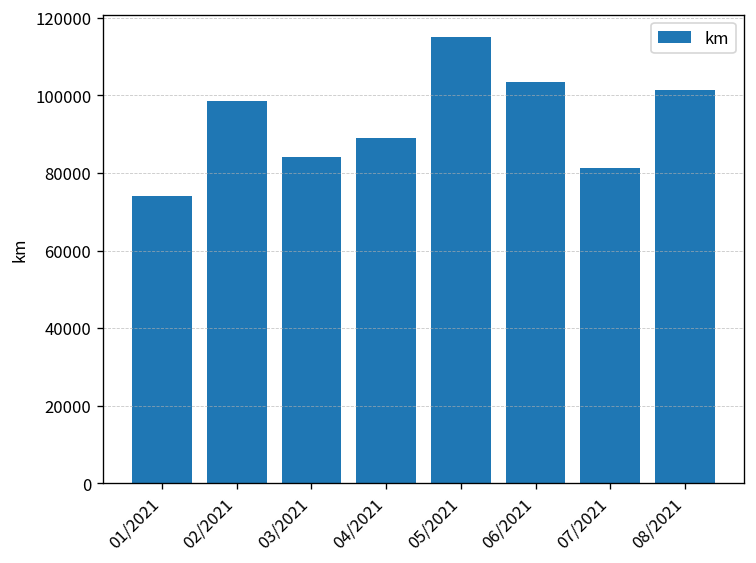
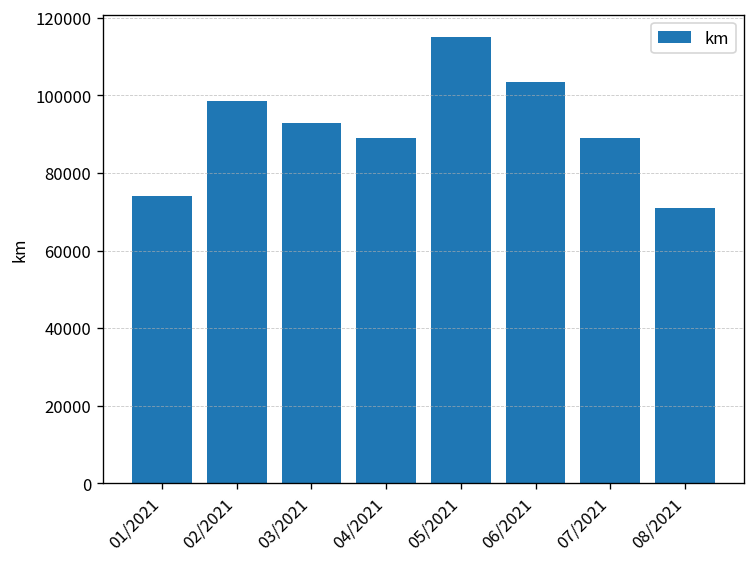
  {
    "01/2021": 74000,
    "02/2021": 98000,
-   "03/2021": 84000,
+   "03/2021": 93000,
    "04/2021": 89000,
    "05/2021": 115000,
    "06/2021": 104000,
-   "07/2021": 81000,
-   "08/2021": 101000
+   "07/2021": 89000,
+   "08/2021": 71000
  }
